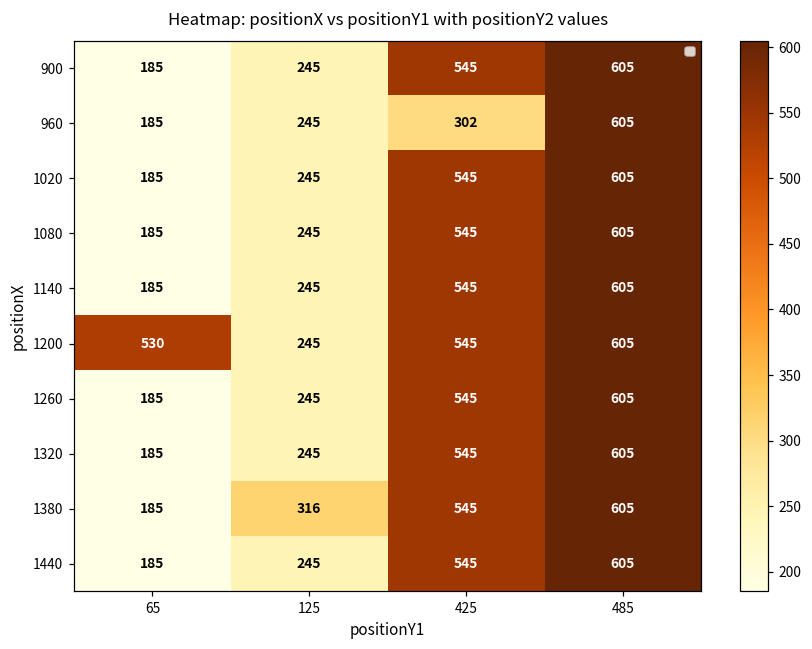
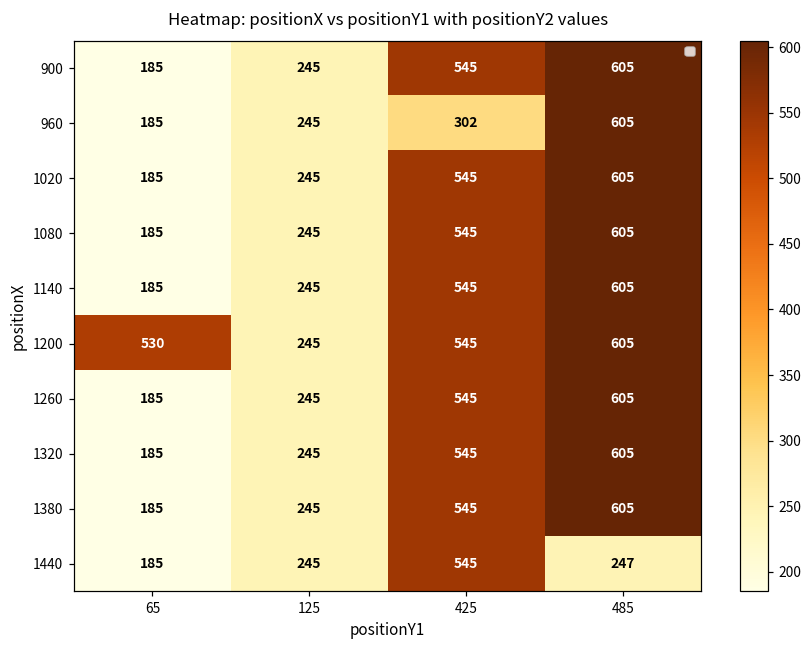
  {
    "900": {
      "65": 185,
      "125": 245,
      "425": 545,
      "485": 605
    },
    "960": {
      "65": 185,
      "125": 245,
      "425": 302,
      "485": 605
    },
    "1020": {
      "65": 185,
      "125": 245,
      "425": 545,
      "485": 605
    },
    "1080": {
      "65": 185,
      "125": 245,
      "425": 545,
      "485": 605
    },
    "1140": {
      "65": 185,
      "125": 245,
      "425": 545,
      "485": 605
    },
    "1200": {
      "65": 530,
      "125": 245,
      "425": 545,
      "485": 605
    },
    "1260": {
      "65": 185,
      "125": 245,
      "425": 545,
      "485": 605
    },
    "1320": {
      "65": 185,
      "125": 245,
      "425": 545,
      "485": 605
    },
    "1380": {
      "65": 185,
-     "125": 316,
+     "125": 245,
      "425": 545,
      "485": 605
    },
    "1440": {
      "65": 185,
      "125": 245,
      "425": 545,
-     "485": 605
+     "485": 247
    }
  }
